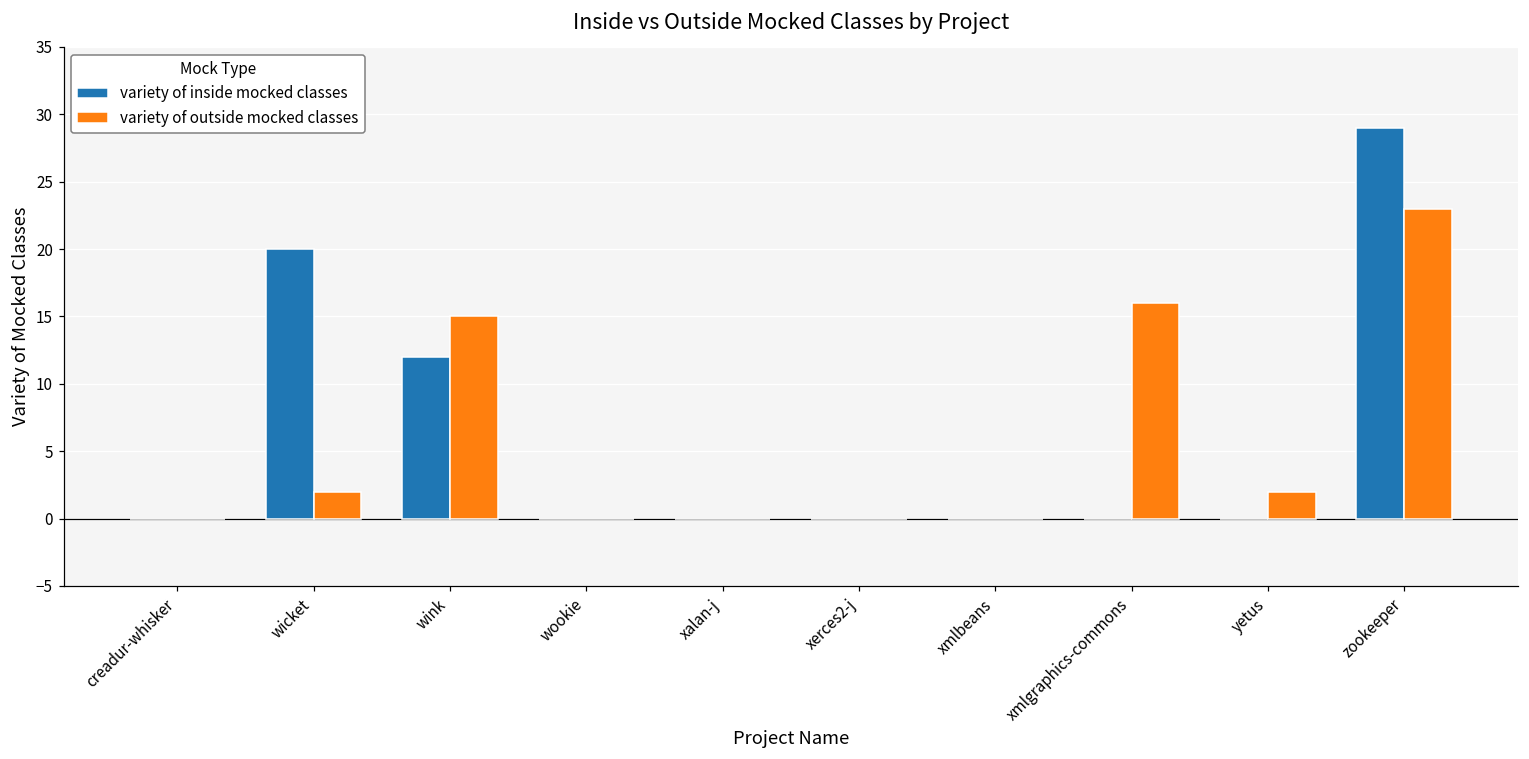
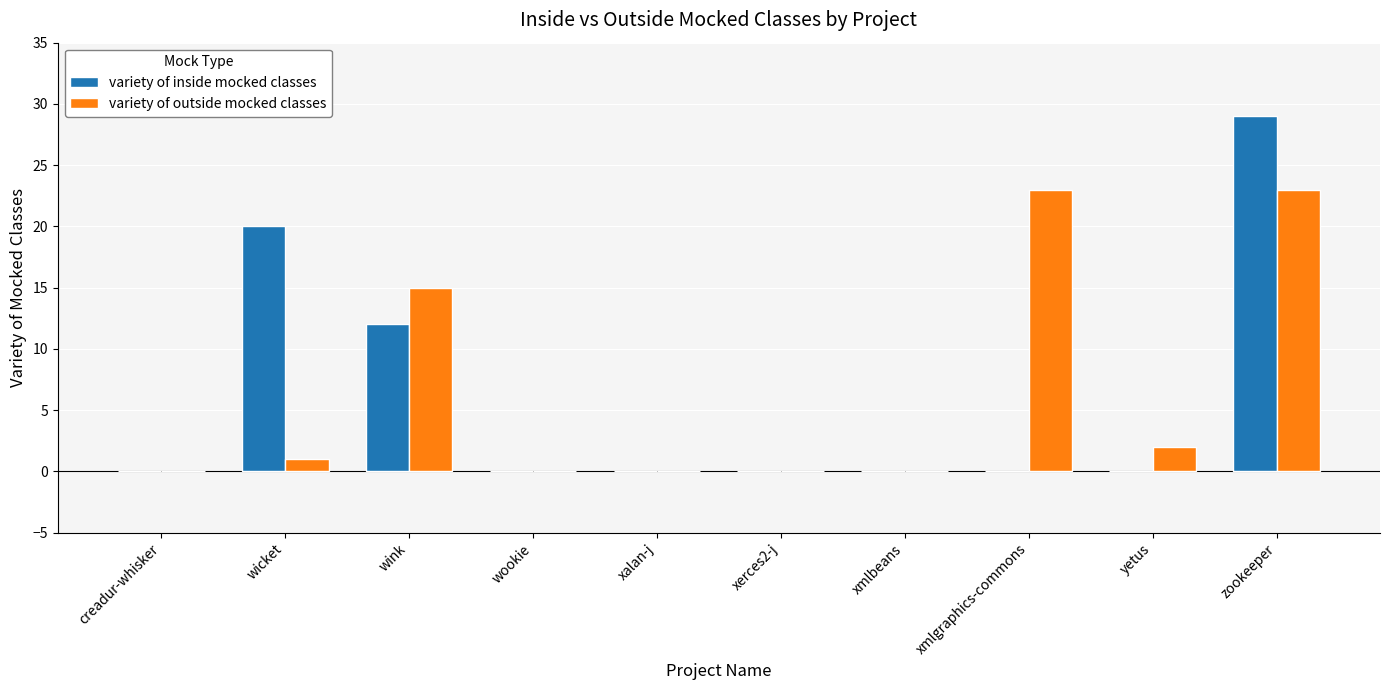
  {
    "variety of inside mocked classes": {
      "creadur-whisker": 0,
      "wicket": 20,
      "wink": 12,
      "wookie": 0,
      "xalan-j": 0,
      "xerces2-j": 0,
      "xmlbeans": 0,
      "xmlgraphics-commons": 0,
      "yetus": 0,
      "zookeeper": 29
    },
    "variety of outside mocked classes": {
      "creadur-whisker": 0,
-     "wicket": 2,
+     "wicket": 1,
      "wink": 15,
      "wookie": 0,
      "xalan-j": 0,
      "xerces2-j": 0,
      "xmlbeans": 0,
-     "xmlgraphics-commons": 16,
+     "xmlgraphics-commons": 23,
      "yetus": 2,
      "zookeeper": 23
    }
  }
